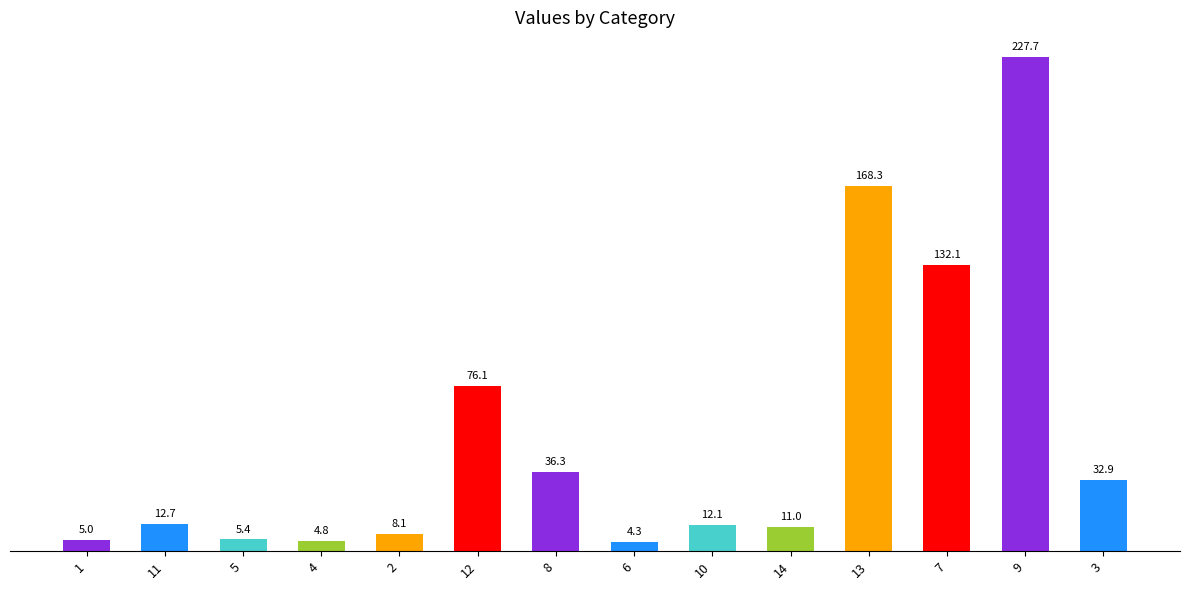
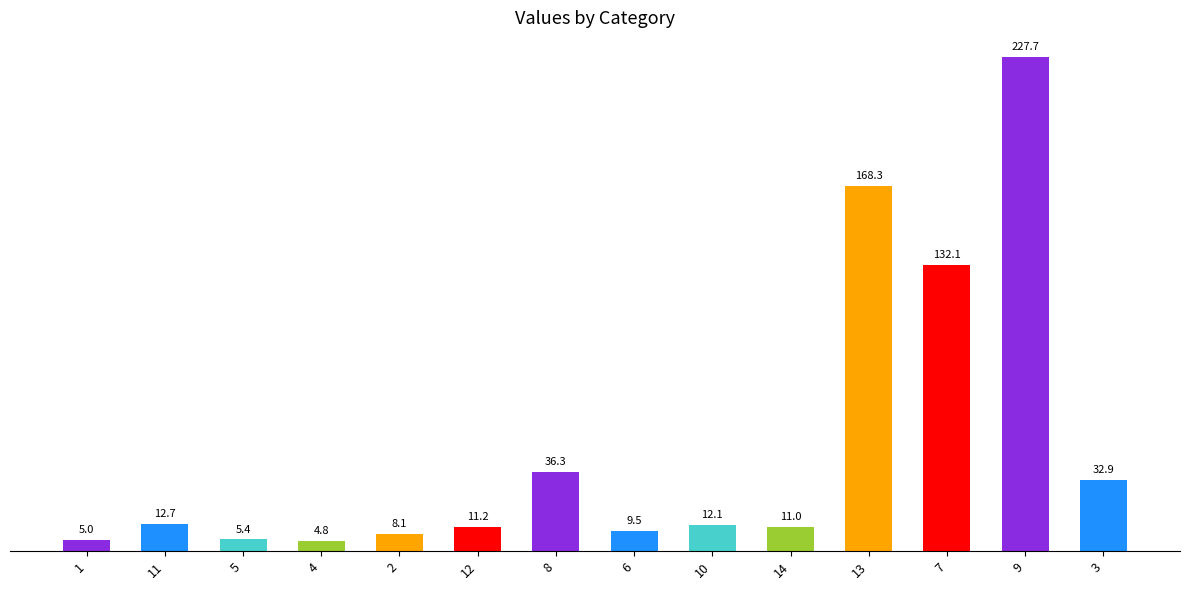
  {
    "1": 5.0,
    "11": 12.7,
    "5": 5.4,
    "4": 4.8,
    "2": 8.1,
-   "12": 76.1,
+   "12": 11.2,
    "8": 36.3,
-   "6": 4.3,
+   "6": 9.5,
    "10": 12.1,
    "14": 11.0,
    "13": 168.3,
    "7": 132.1,
    "9": 227.7,
    "3": 32.9
  }
